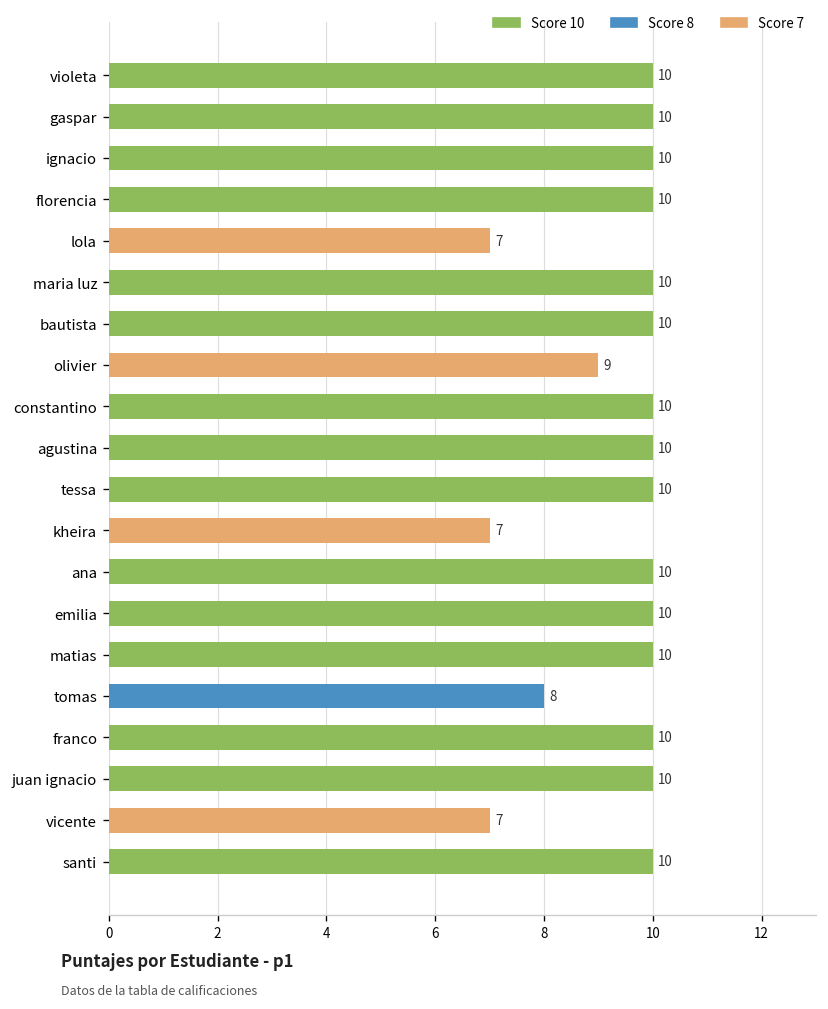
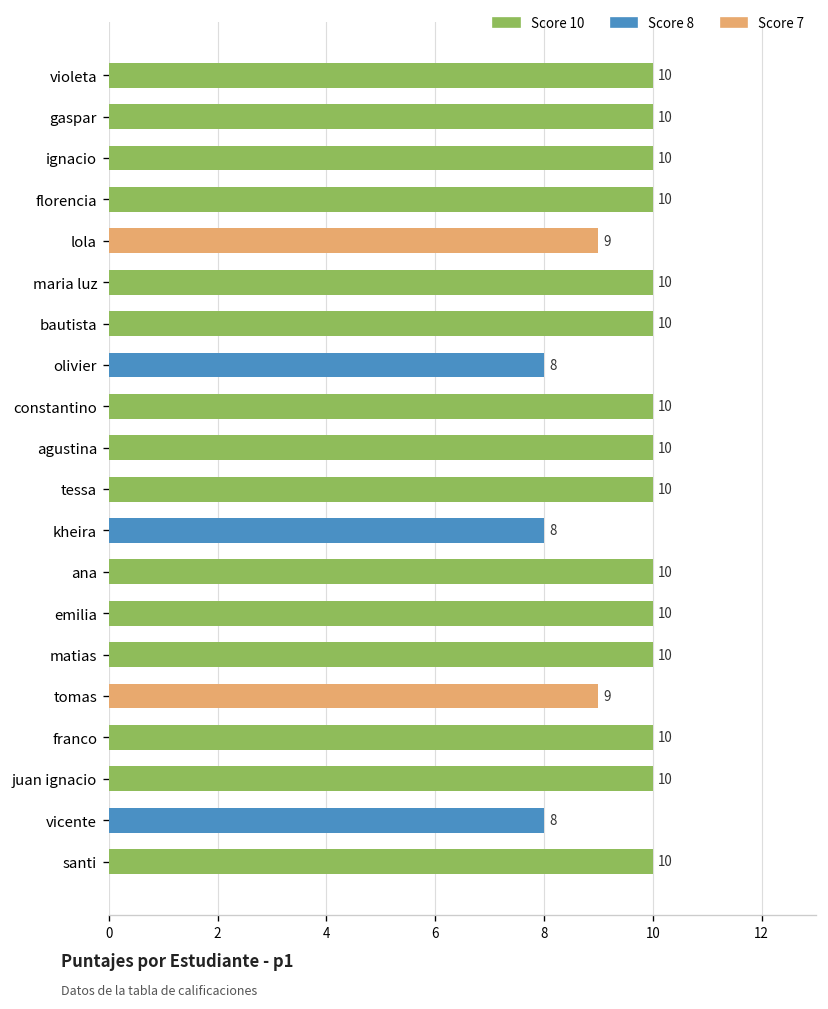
  {
    "violeta": 10,
    "gaspar": 10,
    "ignacio": 10,
    "florencia": 10,
-   "lola": 7,
+   "lola": 9,
    "maria luz": 10,
    "bautista": 10,
-   "olivier": 9,
+   "olivier": 8,
    "constantino": 10,
    "agustina": 10,
    "tessa": 10,
-   "kheira": 7,
+   "kheira": 8,
    "ana": 10,
    "emilia": 10,
    "matias": 10,
-   "tomas": 8,
+   "tomas": 9,
    "franco": 10,
    "juan ignacio": 10,
-   "vicente": 7,
+   "vicente": 8,
    "santi": 10
  }
